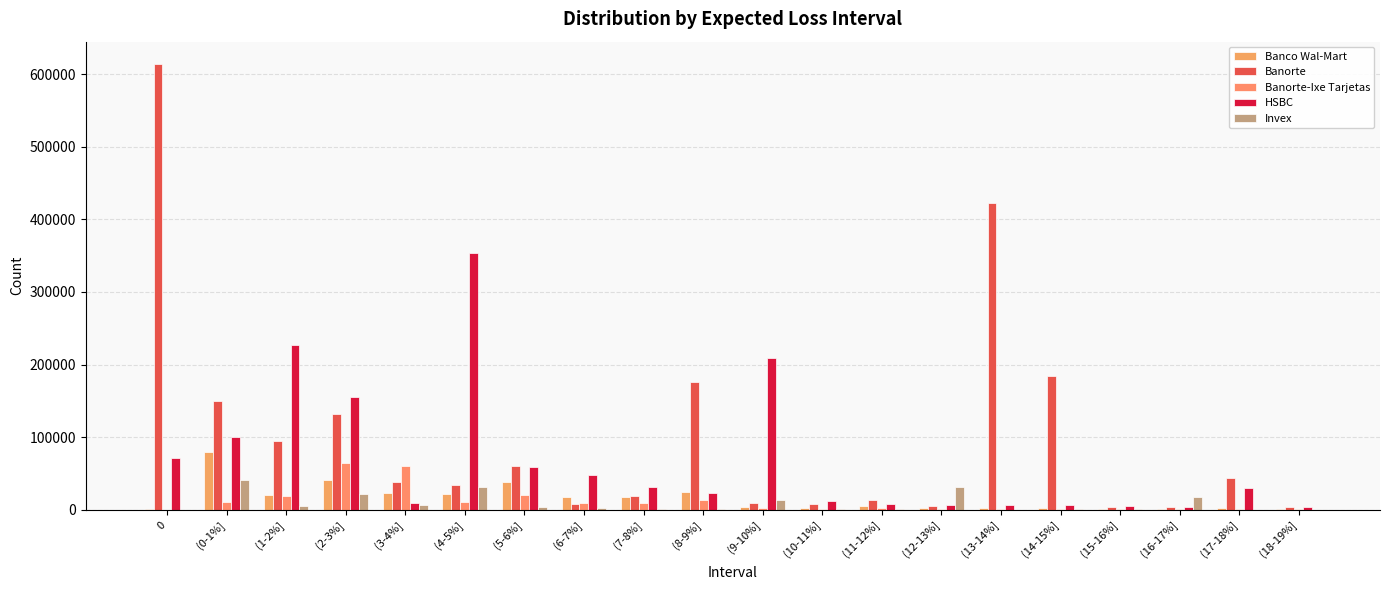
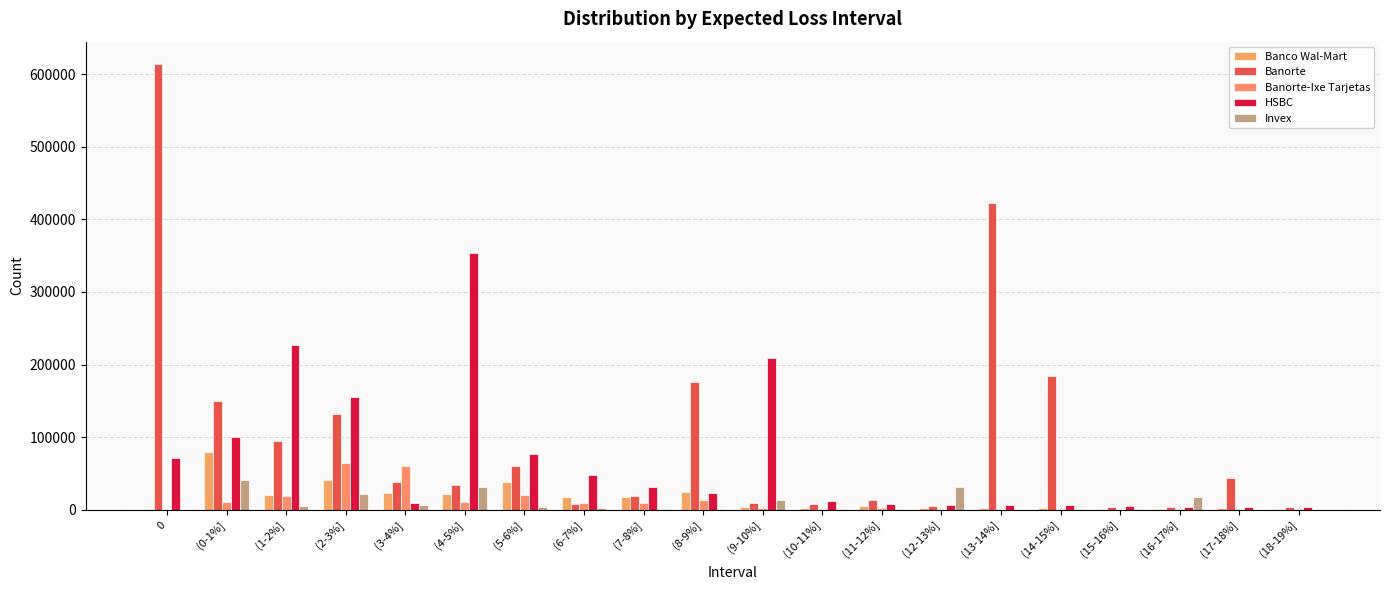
  {
    "Banorte": {
      "0": 610000,
      "(0-1%]": 150000,
      "(1-2%]": 90000,
      "(2-3%]": 130000,
      "(3-4%]": 40000,
      "(4-5%]": 30000,
      "(5-6%]": 60000,
      "(6-7%]": 10000,
      "(7-8%]": 20000,
      "(8-9%]": 180000,
      "(9-10%]": 10000,
      "(10-11%]": 10000,
      "(11-12%]": 10000,
      "(12-13%]": 10000,
      "(13-14%]": 420000,
      "(14-15%]": 180000,
      "(15-16%]": 0,
      "(16-17%]": 0,
      "(17-18%]": 40000,
      "(18-19%]": 0
    },
    "HSBC": {
      "0": 70000,
      "(0-1%]": 100000,
      "(1-2%]": 230000,
      "(2-3%]": 160000,
      "(3-4%]": 10000,
      "(4-5%]": 350000,
-     "(5-6%]": 60000,
+     "(5-6%]": 80000,
      "(6-7%]": 50000,
      "(7-8%]": 30000,
      "(8-9%]": 20000,
      "(9-10%]": 210000,
      "(10-11%]": 10000,
      "(11-12%]": 10000,
      "(12-13%]": 10000,
      "(13-14%]": 10000,
      "(14-15%]": 10000,
      "(15-16%]": 0,
      "(16-17%]": 0,
-     "(17-18%]": 30000,
+     "(17-18%]": 0,
      "(18-19%]": 0
    },
    "Invex": {
      "(0-1%]": 40000,
      "(1-2%]": 10000,
      "(2-3%]": 20000,
      "(3-4%]": 10000,
      "(4-5%]": 30000,
      "(5-6%]": 0,
      "(9-10%]": 10000,
      "(12-13%]": 30000,
      "(16-17%]": 20000
    }
  }
